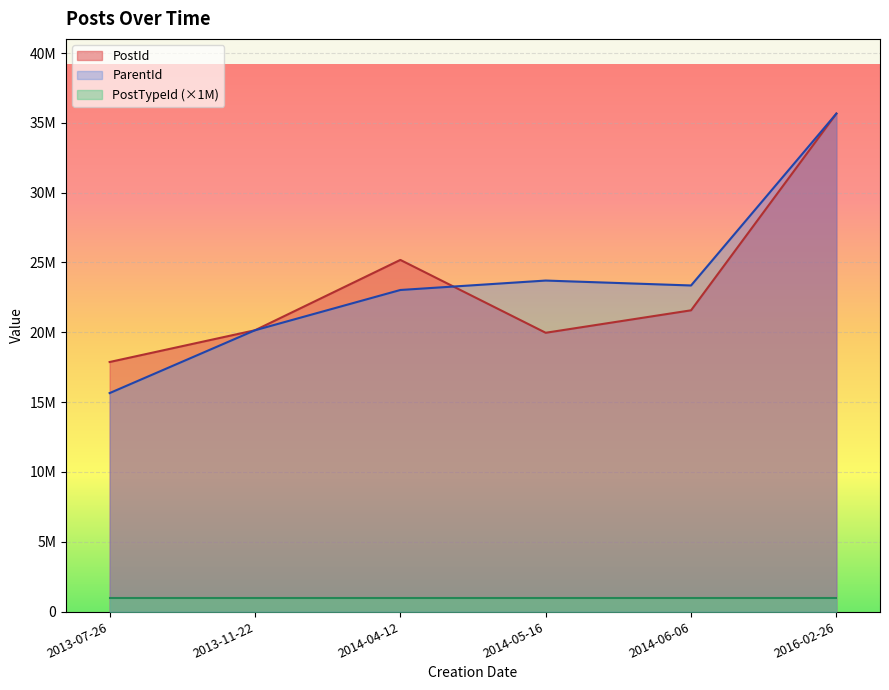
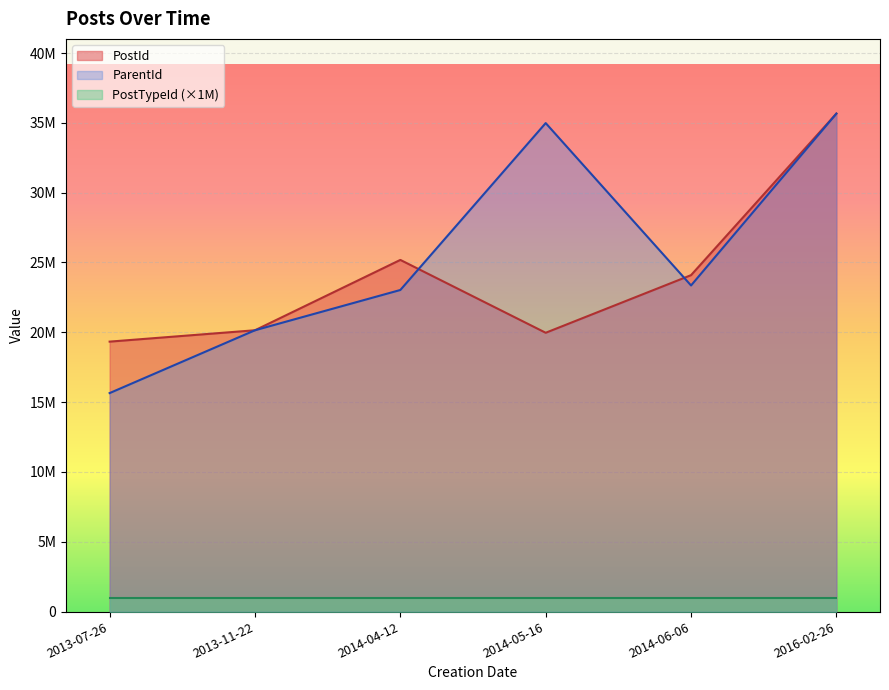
  {
    "PostId": {
-     "2013-07-26": 17900000,
+     "2013-07-26": 19300000,
      "2014-04-12": 25200000,
      "2014-05-16": 20000000,
-     "2014-06-06": 21600000
+     "2014-06-06": 24100000
    },
    "ParentId": {
      "2013-07-26": 15600000,
      "2014-04-12": 23000000,
-     "2014-05-16": 23700000,
+     "2014-05-16": 35000000,
      "2014-06-06": 23400000
    },
    "PostTypeId (×1M)": {
      "2013-07-26": 1000000,
      "2013-11-22": 1000000,
      "2014-04-12": 1000000,
      "2014-05-16": 1000000,
      "2014-06-06": 1000000,
      "2016-02-26": 1000000
    }
  }
